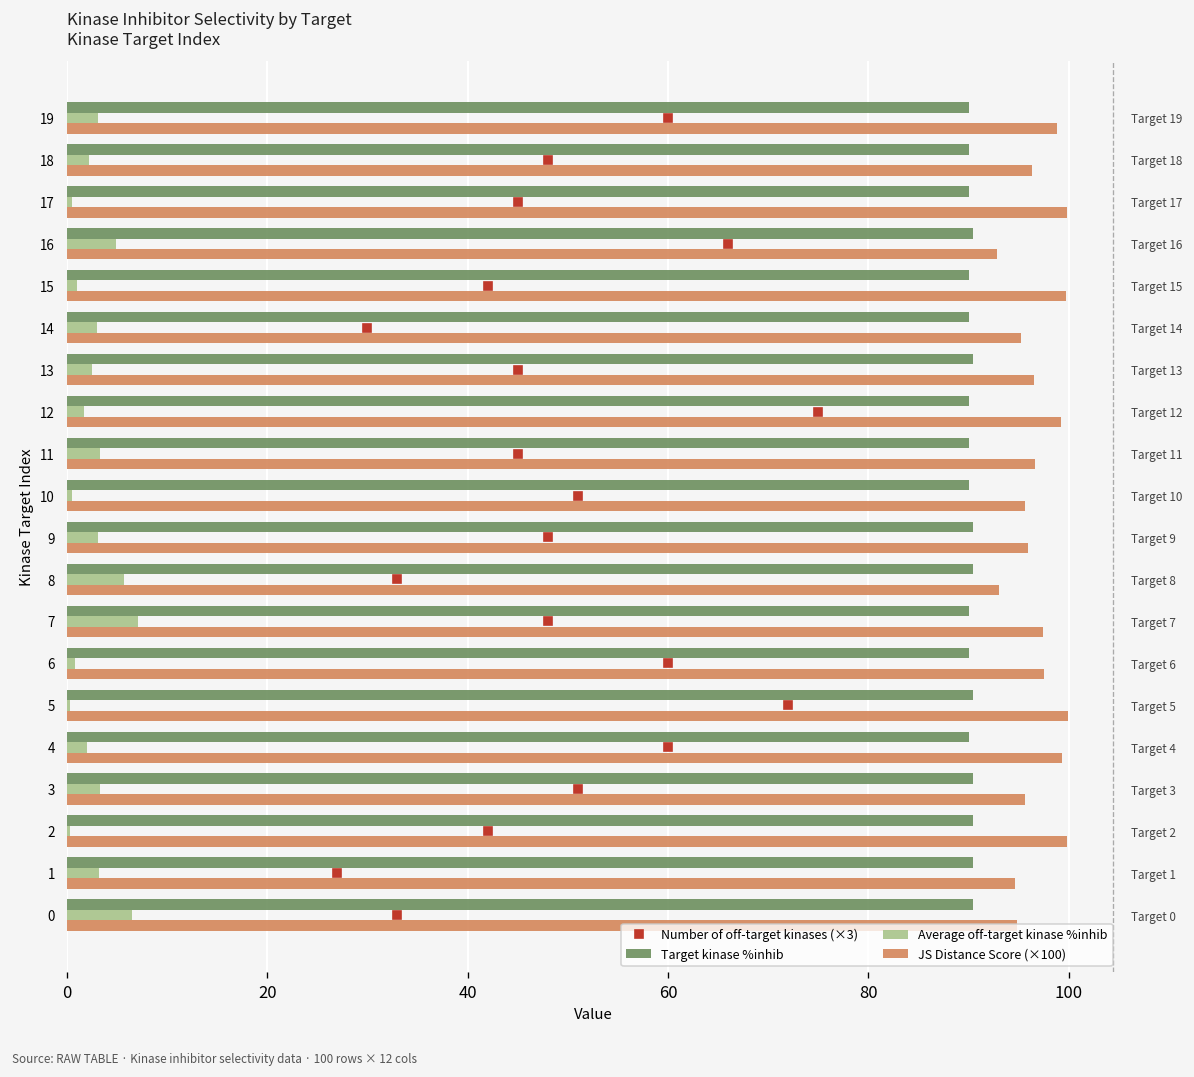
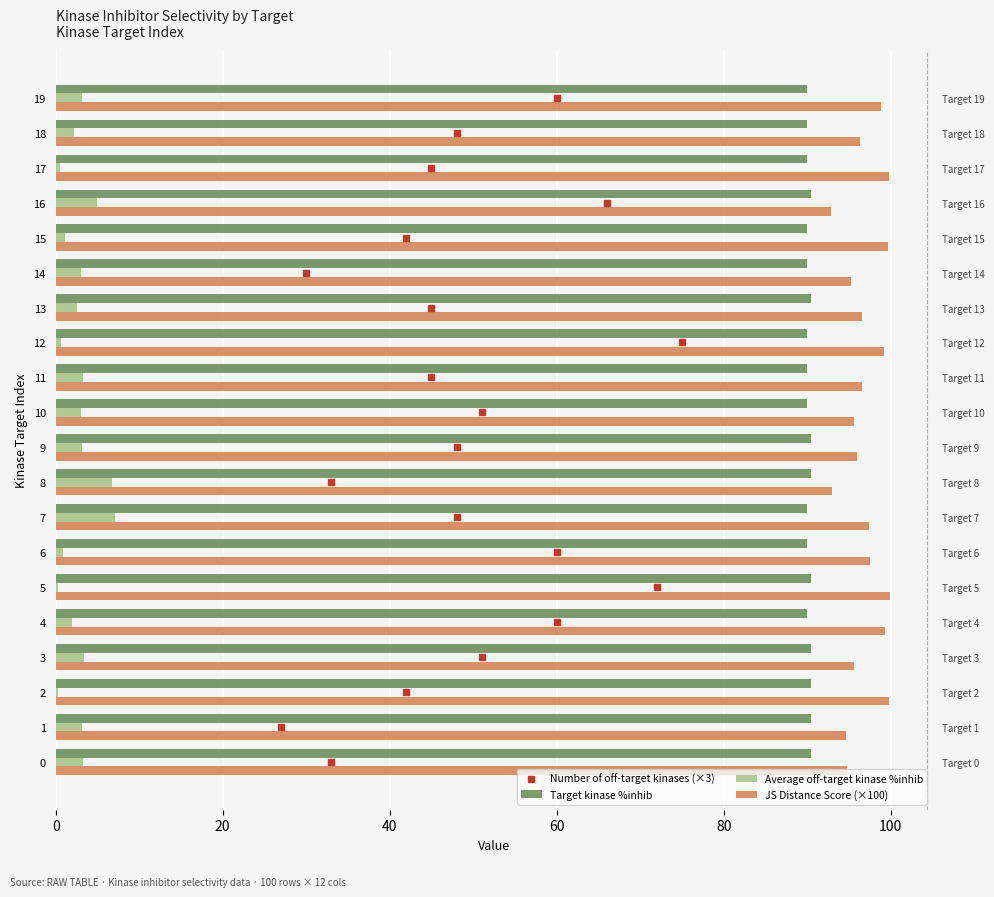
  {
    "Average off-target kinase %inhib": {
      "19": 3,
      "18": 2,
      "17": 0,
      "16": 5,
      "15": 1,
      "14": 3,
      "13": 3,
-     "12": 2,
+     "12": 1,
      "11": 3,
-     "10": 1,
+     "10": 3,
      "9": 3,
-     "8": 6,
+     "8": 7,
      "7": 7,
      "6": 1,
      "5": 0,
      "4": 2,
      "3": 3,
      "1": 3,
-     "0": 6
+     "0": 3
    }
  }
